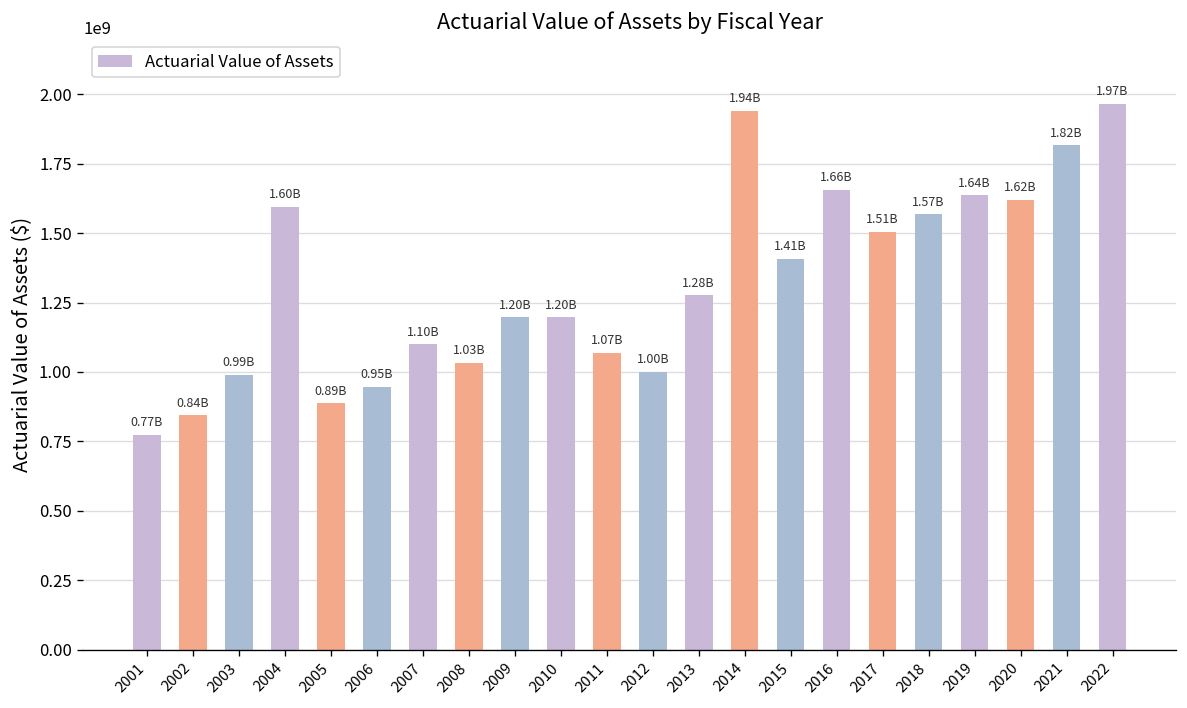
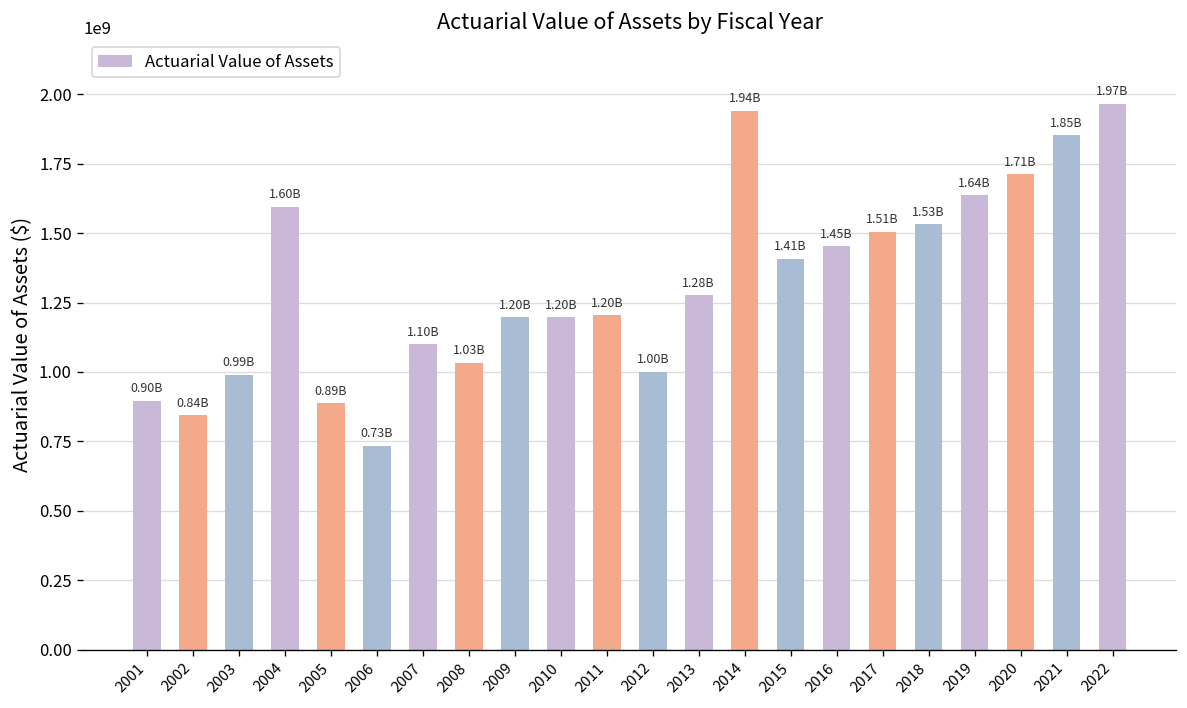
  {
-   "2001": "0.77B",
+   "2001": "0.90B",
    "2002": "0.84B",
    "2003": "0.99B",
    "2004": "1.60B",
    "2005": "0.89B",
-   "2006": "0.95B",
+   "2006": "0.73B",
    "2007": "1.10B",
    "2008": "1.03B",
    "2009": "1.20B",
    "2010": "1.20B",
-   "2011": "1.07B",
+   "2011": "1.20B",
    "2012": "1.00B",
    "2013": "1.28B",
    "2014": "1.94B",
    "2015": "1.41B",
-   "2016": "1.66B",
+   "2016": "1.45B",
    "2017": "1.51B",
-   "2018": "1.57B",
+   "2018": "1.53B",
    "2019": "1.64B",
-   "2020": "1.62B",
-   "2021": "1.82B",
+   "2020": "1.71B",
+   "2021": "1.85B",
    "2022": "1.97B"
  }
